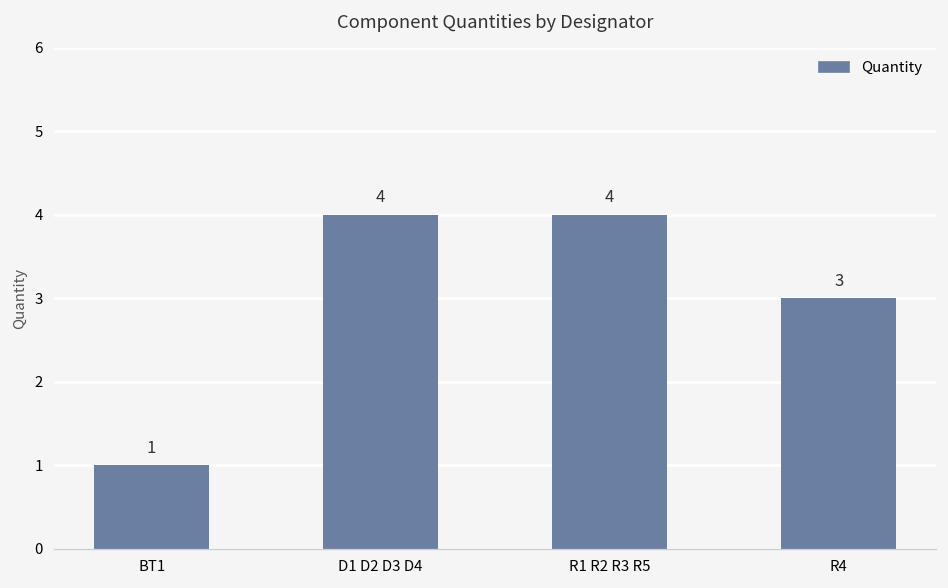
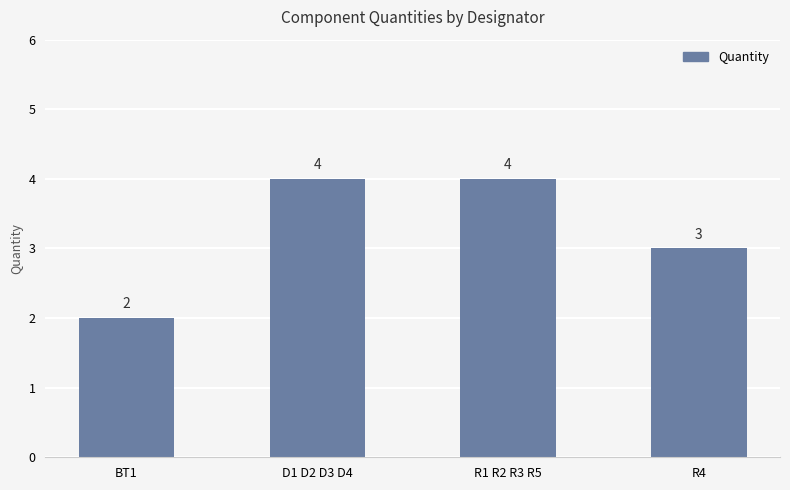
  {
-   "BT1": 1,
+   "BT1": 2,
    "D1 D2 D3 D4": 4,
    "R1 R2 R3 R5": 4,
    "R4": 3
  }
